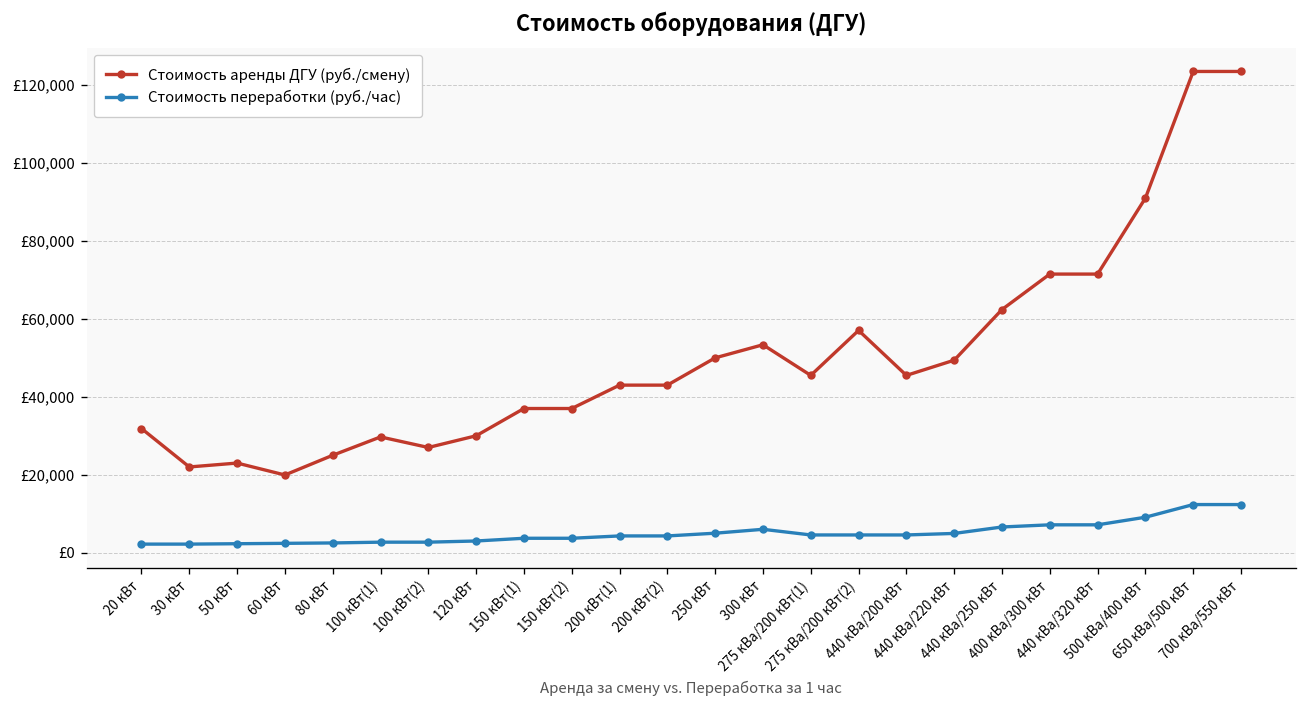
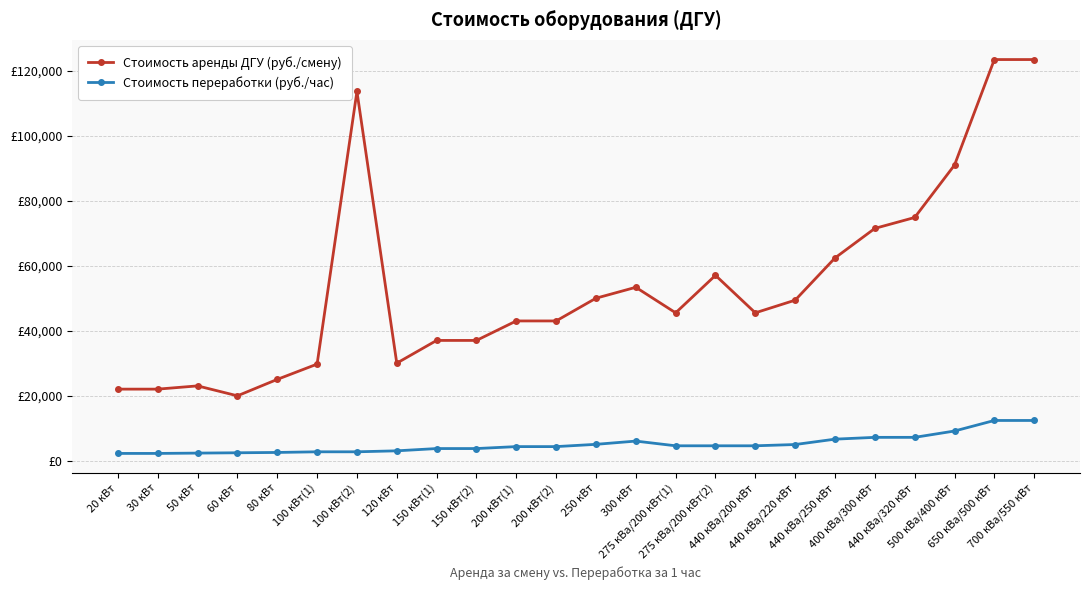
  {
    "Стоимость аренды ДГУ (руб./смену)": {
-     "20 кВт": "£32,000",
+     "20 кВт": "£22,000",
      "30 кВт": "£22,000",
      "50 кВт": "£23,000",
      "60 кВт": "£20,000",
      "80 кВт": "£25,000",
      "100 кВт(1)": "£30,000",
-     "100 кВт(2)": "£27,000",
+     "100 кВт(2)": "£114,000",
      "120 кВт": "£30,000",
      "150 кВт(1)": "£37,000",
      "150 кВт(2)": "£37,000",
      "200 кВт(1)": "£43,000",
      "200 кВт(2)": "£43,000",
      "250 кВт": "£50,000",
      "300 кВт": "£53,000",
      "275 кВа/200 кВт(1)": "£46,000",
      "275 кВа/200 кВт(2)": "£57,000",
      "440 кВа/200 кВт": "£46,000",
      "440 кВа/220 кВт": "£49,000",
      "440 кВа/250 кВт": "£62,000",
      "400 кВа/300 кВт": "£72,000",
-     "440 кВа/320 кВт": "£72,000",
+     "440 кВа/320 кВт": "£75,000",
      "500 кВа/400 кВт": "£91,000",
      "650 кВа/500 кВт": "£124,000",
      "700 кВа/550 кВт": "£124,000"
    },
    "Стоимость переработки (руб./час)": {
      "20 кВт": "£2,000",
      "30 кВт": "£2,000",
      "50 кВт": "£2,000",
      "60 кВт": "£2,000",
      "80 кВт": "£3,000",
      "100 кВт(1)": "£3,000",
      "100 кВт(2)": "£3,000",
      "120 кВт": "£3,000",
      "150 кВт(1)": "£4,000",
      "150 кВт(2)": "£4,000",
      "200 кВт(1)": "£4,000",
      "200 кВт(2)": "£4,000",
      "250 кВт": "£5,000",
      "300 кВт": "£6,000",
      "275 кВа/200 кВт(1)": "£5,000",
      "275 кВа/200 кВт(2)": "£5,000",
      "440 кВа/200 кВт": "£5,000",
      "440 кВа/220 кВт": "£5,000",
      "440 кВа/250 кВт": "£7,000",
      "400 кВа/300 кВт": "£7,000",
      "440 кВа/320 кВт": "£7,000",
      "500 кВа/400 кВт": "£9,000",
      "650 кВа/500 кВт": "£12,000",
      "700 кВа/550 кВт": "£12,000"
    }
  }
